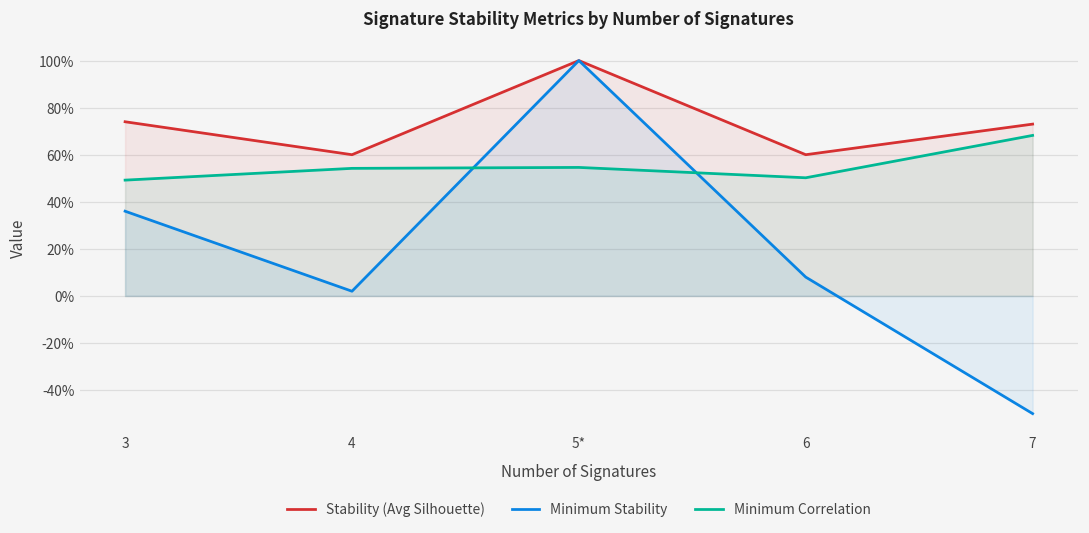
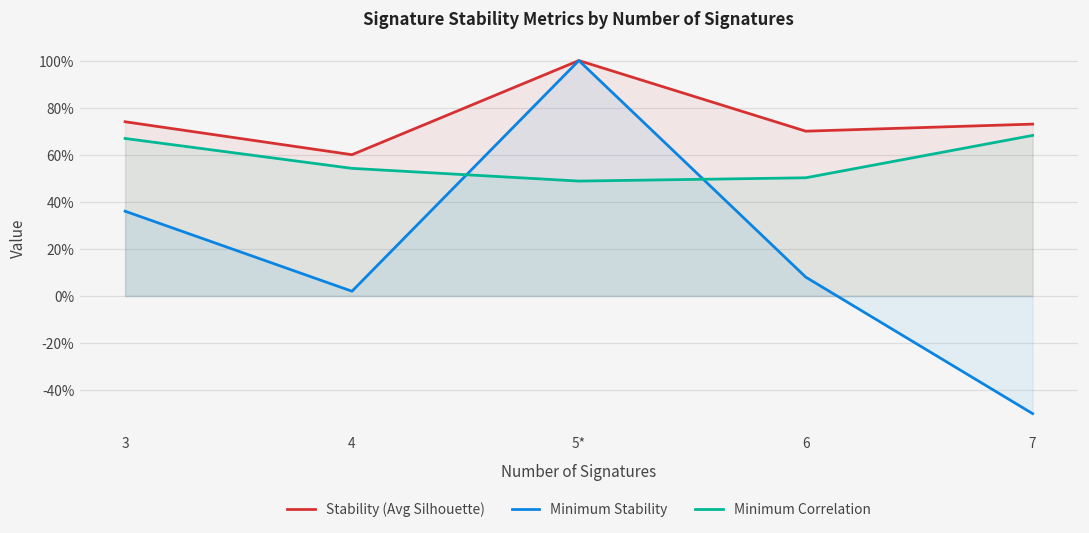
  {
    "Stability (Avg Silhouette)": {
      "3": "74%",
      "4": "60%",
-     "6": "60%",
+     "6": "70%",
      "7": "73%"
    },
    "Minimum Correlation": {
-     "3": "49%",
+     "3": "67%",
      "4": "54%",
-     "5*": "55%",
+     "5*": "49%",
      "6": "50%",
      "7": "68%"
    }
  }
